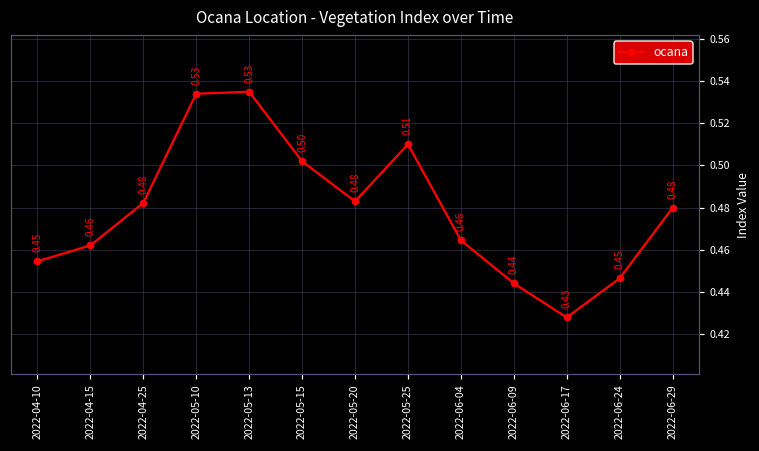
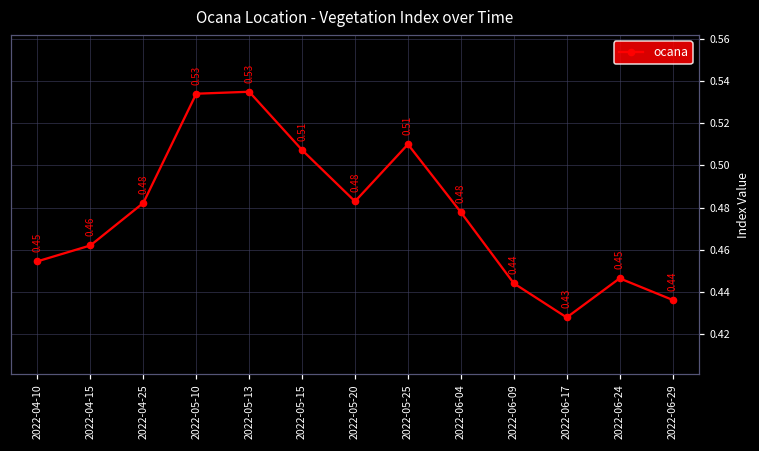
  {
    "2022-04-10": 0.45,
    "2022-04-15": 0.46,
    "2022-04-25": 0.48,
    "2022-05-10": 0.53,
    "2022-05-13": 0.53,
-   "2022-05-15": 0.50,
+   "2022-05-15": 0.51,
    "2022-05-20": 0.48,
    "2022-05-25": 0.51,
-   "2022-06-04": 0.46,
+   "2022-06-04": 0.48,
    "2022-06-09": 0.44,
    "2022-06-17": 0.43,
    "2022-06-24": 0.45,
-   "2022-06-29": 0.48
+   "2022-06-29": 0.44
  }
